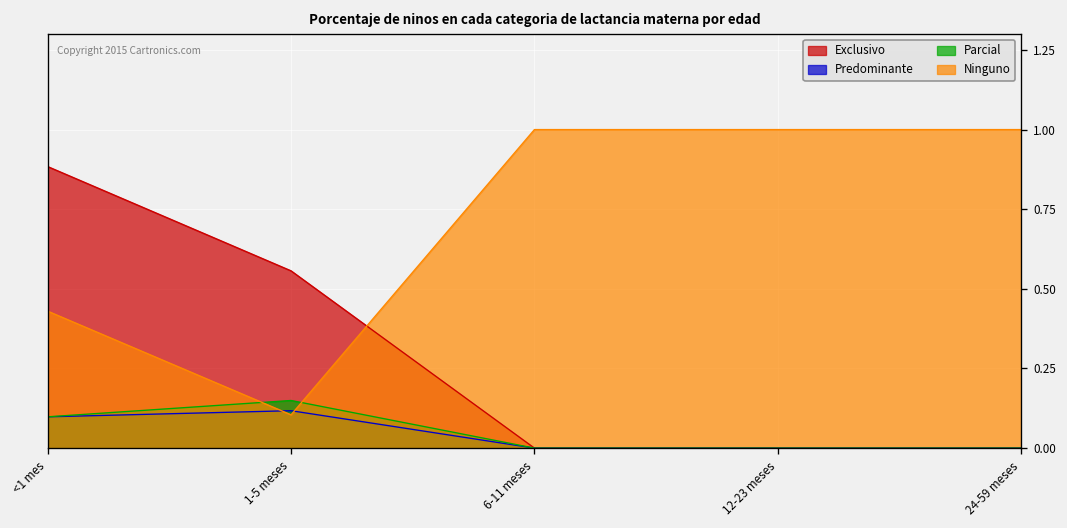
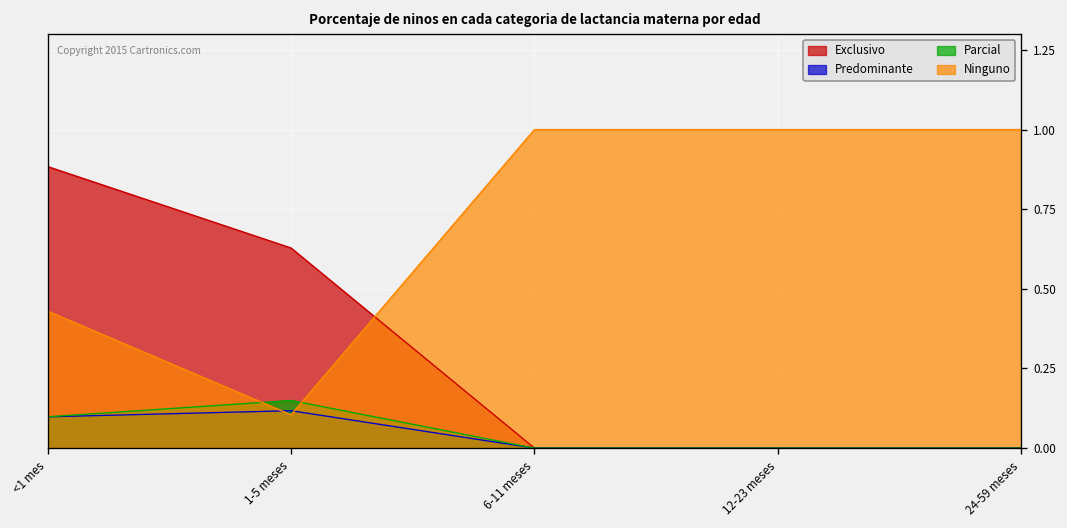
  {
    "Exclusivo": {
      "<1 mes": 0.88,
-     "1-5 meses": 0.56
+     "1-5 meses": 0.63
    },
    "Predominante": {
      "1-5 meses": 0.12
    },
    "Parcial": {
      "1-5 meses": 0.15
    },
    "Ninguno": {
      "<1 mes": 0.43,
      "1-5 meses": 0.10,
      "6-11 meses": 1.00,
      "12-23 meses": 1.00,
      "24-59 meses": 1.00
    }
  }
